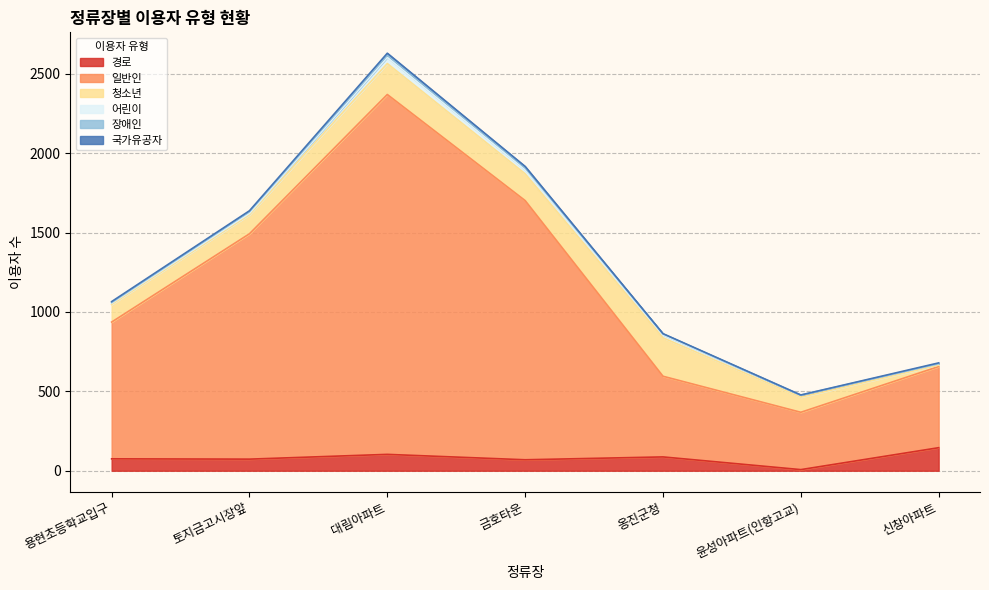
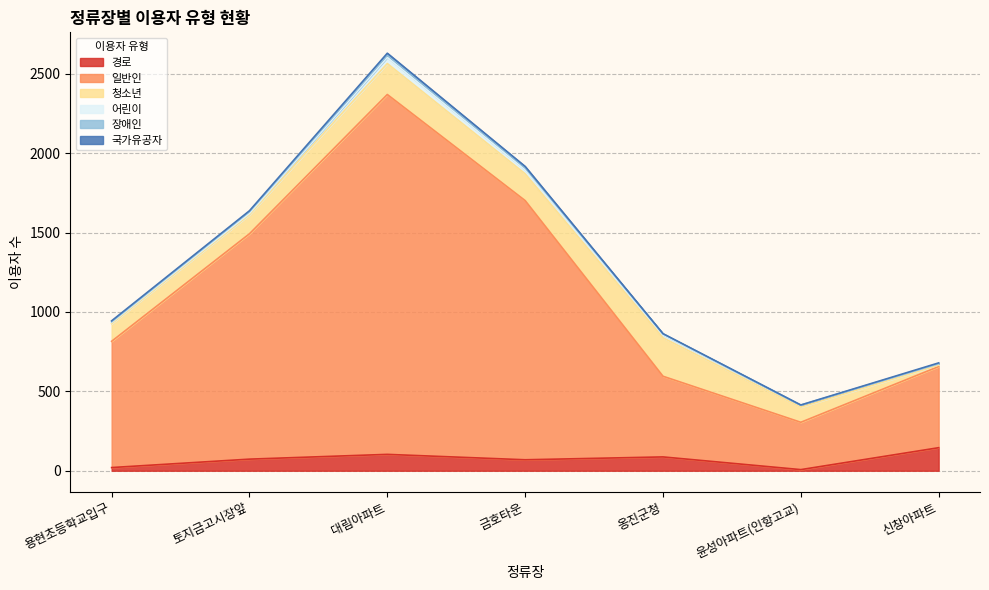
  {
    "경로": {
-     "용현초등학교입구": 80,
+     "용현초등학교입구": 20,
      "토지금고시장앞": 70,
      "대림아파트": 100,
      "금호타운": 70,
      "옹진군청": 90,
      "윤성아파트(인항고교)": 10,
      "신창아파트": 150
    },
    "일반인": {
-     "용현초등학교입구": 860,
+     "용현초등학교입구": 800,
      "토지금고시장앞": 1420,
      "대림아파트": 2270,
      "금호타운": 1630,
      "옹진군청": 510,
-     "윤성아파트(인항고교)": 360
+     "윤성아파트(인항고교)": 300
    },
    "청소년": {
      "대림아파트": 200,
      "금호타운": 170,
      "옹진군청": 240
    }
  }
